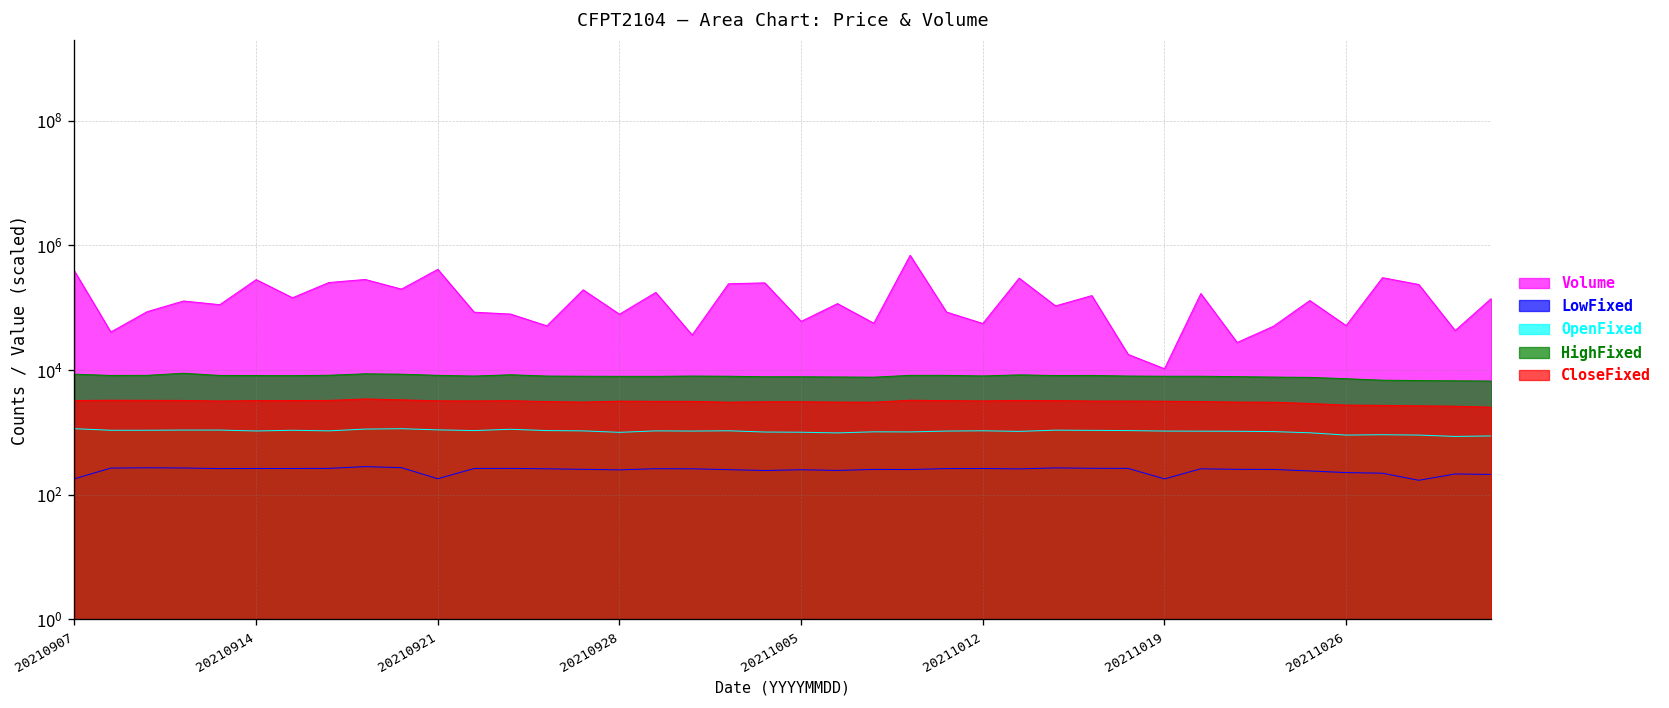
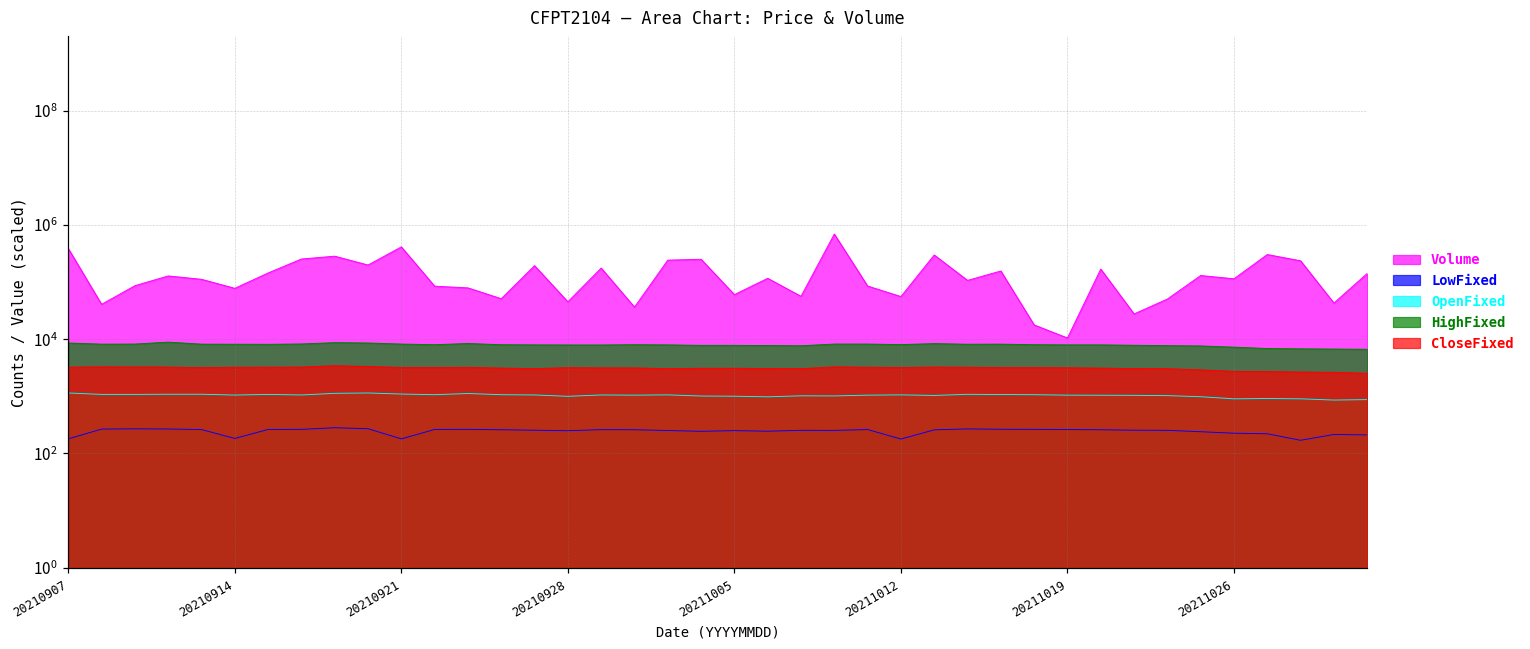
  {
    "Volume": {
      "20210907": 400000,
-     "20210914": 300000,
+     "20210914": 80000,
      "20210921": 400000,
-     "20210928": 80000,
+     "20210928": 50000,
      "20211005": 60000,
      "20211012": 60000,
      "20211019": 11000,
-     "20211026": 50000
+     "20211026": 110000
    },
    "LowFixed": {
      "20210907": 180,
-     "20210914": 300,
+     "20210914": 180,
      "20210921": 180,
      "20210928": 300,
      "20211005": 300,
-     "20211012": 300,
-     "20211019": 180,
+     "20211012": 180,
+     "20211019": 300,
      "20211026": 200
    },
    "OpenFixed": {
      "20210907": 1100,
      "20210914": 1100,
      "20210921": 1100,
      "20210928": 1000,
      "20211005": 1000,
      "20211012": 1100,
      "20211019": 1000,
      "20211026": 900
    },
    "HighFixed": {
      "20210907": 9000,
      "20210914": 8000,
      "20210921": 8000,
      "20210928": 8000,
      "20211005": 8000,
      "20211012": 8000,
      "20211019": 8000,
      "20211026": 7000
    },
    "CloseFixed": {
      "20210907": 3000,
      "20210914": 3000,
      "20210921": 3000,
      "20210928": 3000,
      "20211005": 3000,
      "20211012": 3000,
      "20211019": 3000,
      "20211026": 3000
    }
  }
